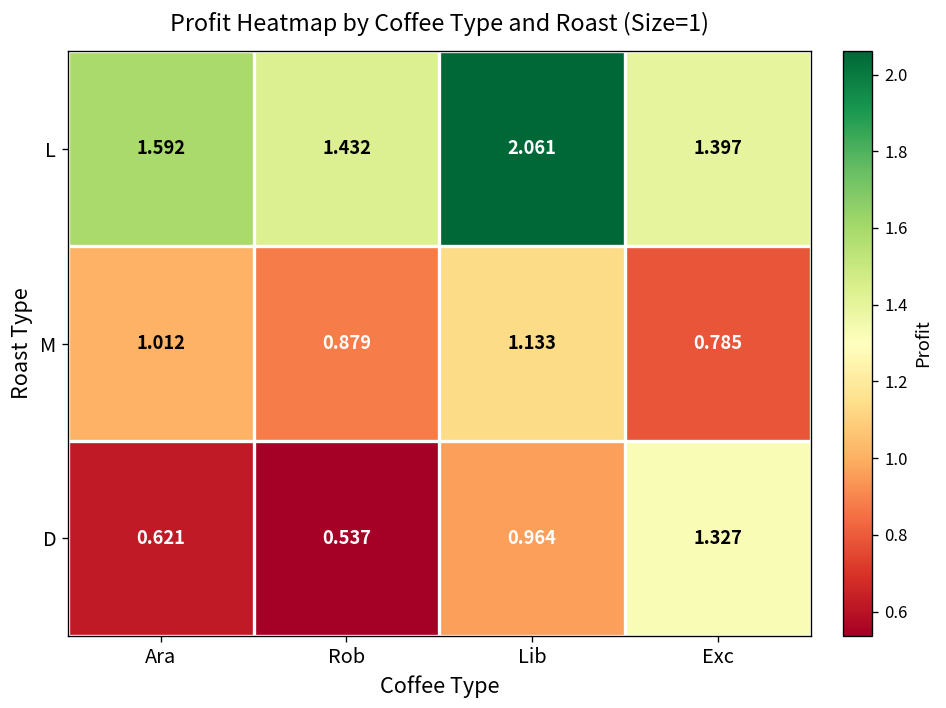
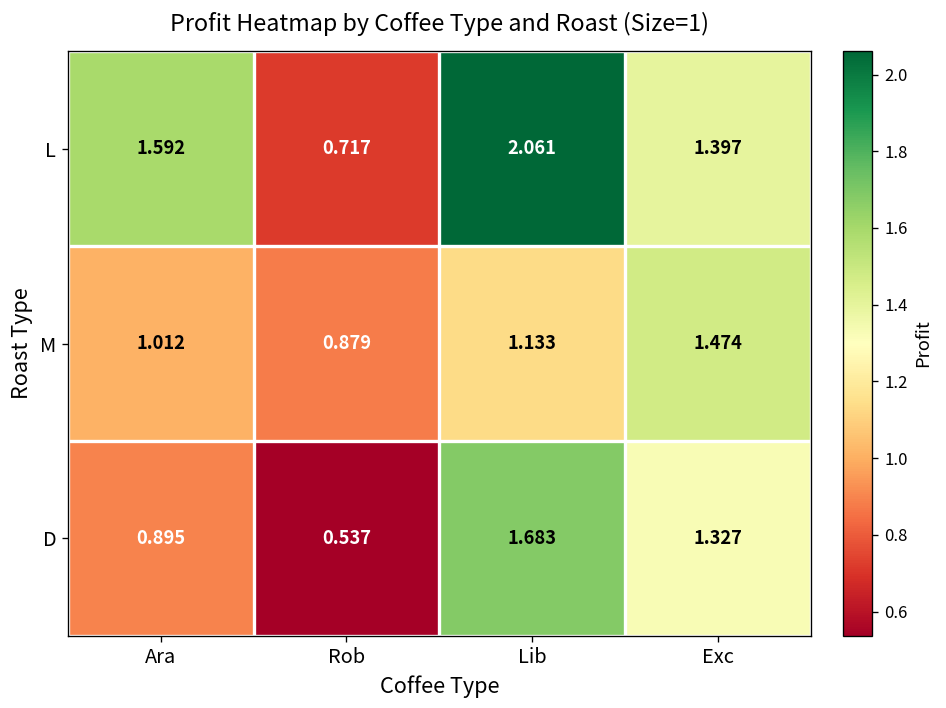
  {
    "L": {
      "Ara": 1.592,
-     "Rob": 1.432,
+     "Rob": 0.717,
      "Lib": 2.061,
      "Exc": 1.397
    },
    "M": {
      "Ara": 1.012,
      "Rob": 0.879,
      "Lib": 1.133,
-     "Exc": 0.785
+     "Exc": 1.474
    },
    "D": {
-     "Ara": 0.621,
+     "Ara": 0.895,
      "Rob": 0.537,
-     "Lib": 0.964,
+     "Lib": 1.683,
      "Exc": 1.327
    }
  }
